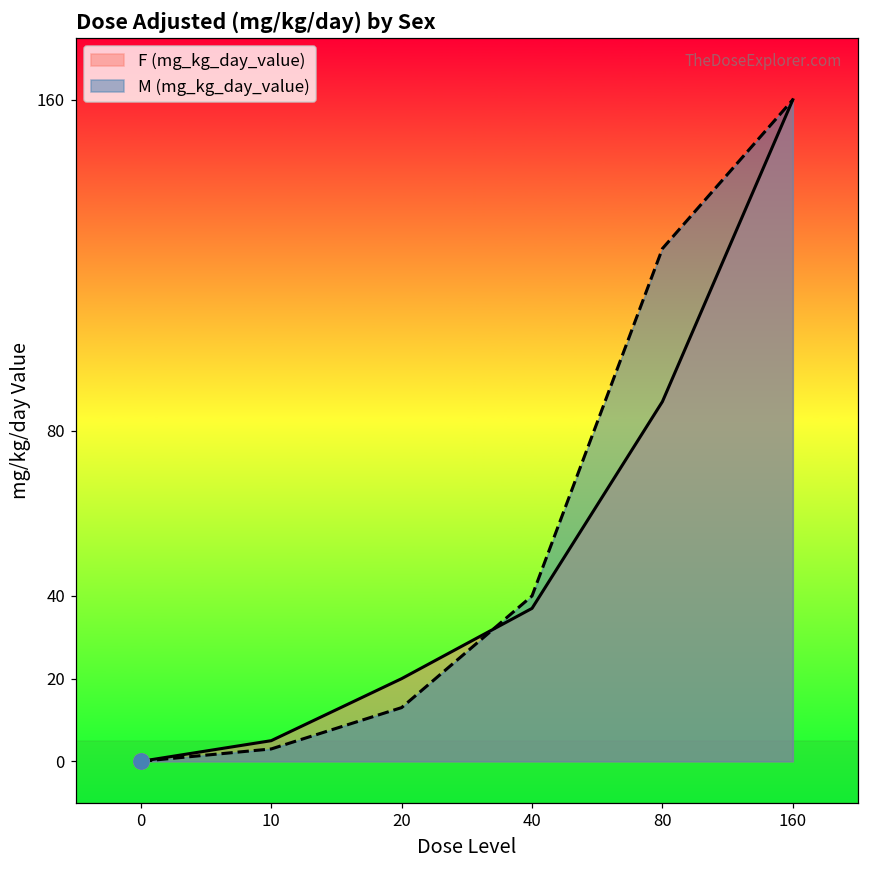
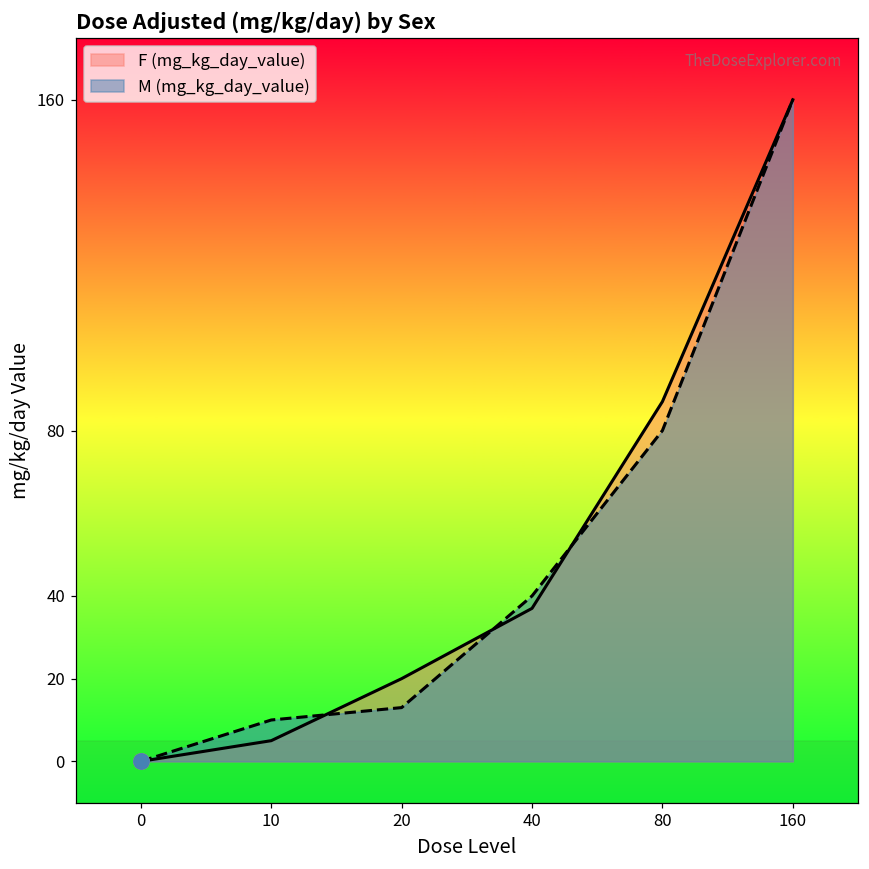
  {
    "M (mg_kg_day_value)": {
-     "10": 3,
+     "10": 10,
      "20": 13,
      "40": 40,
-     "80": 124
+     "80": 80
    }
  }
